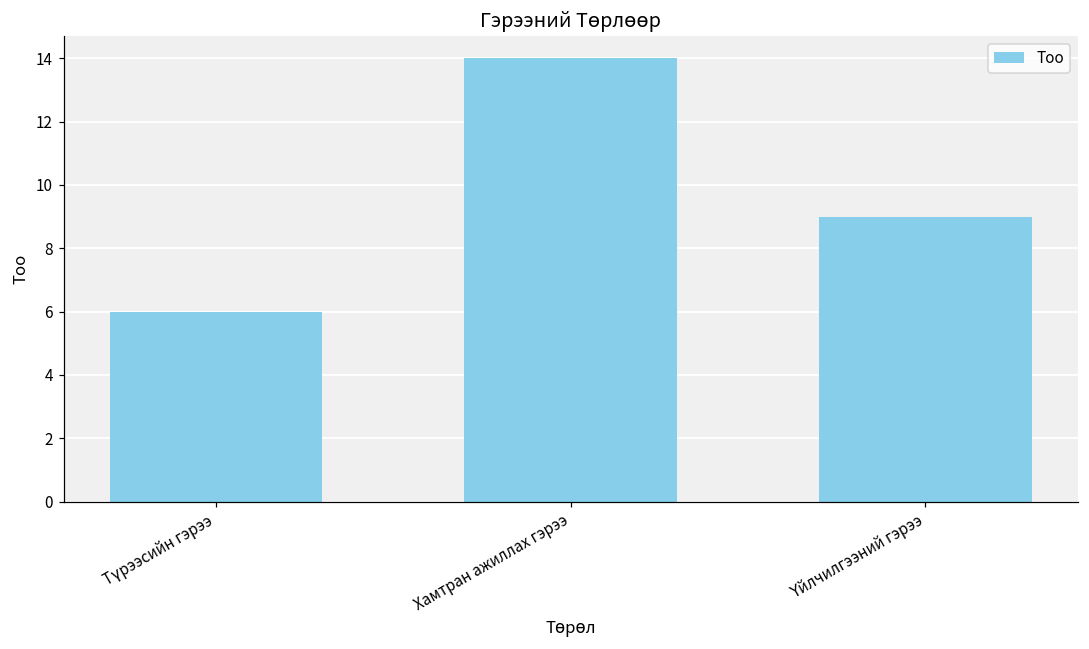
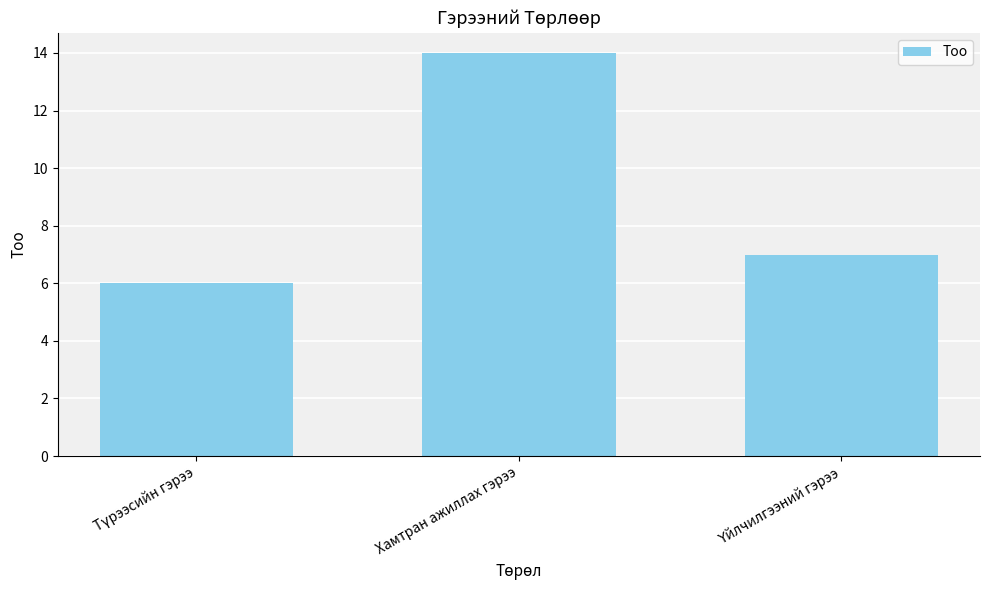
  {
    "Түрээсийн гэрээ": 6,
    "Хамтран ажиллах гэрээ": 14,
-   "Үйлчилгээний гэрээ": 9
+   "Үйлчилгээний гэрээ": 7
  }
